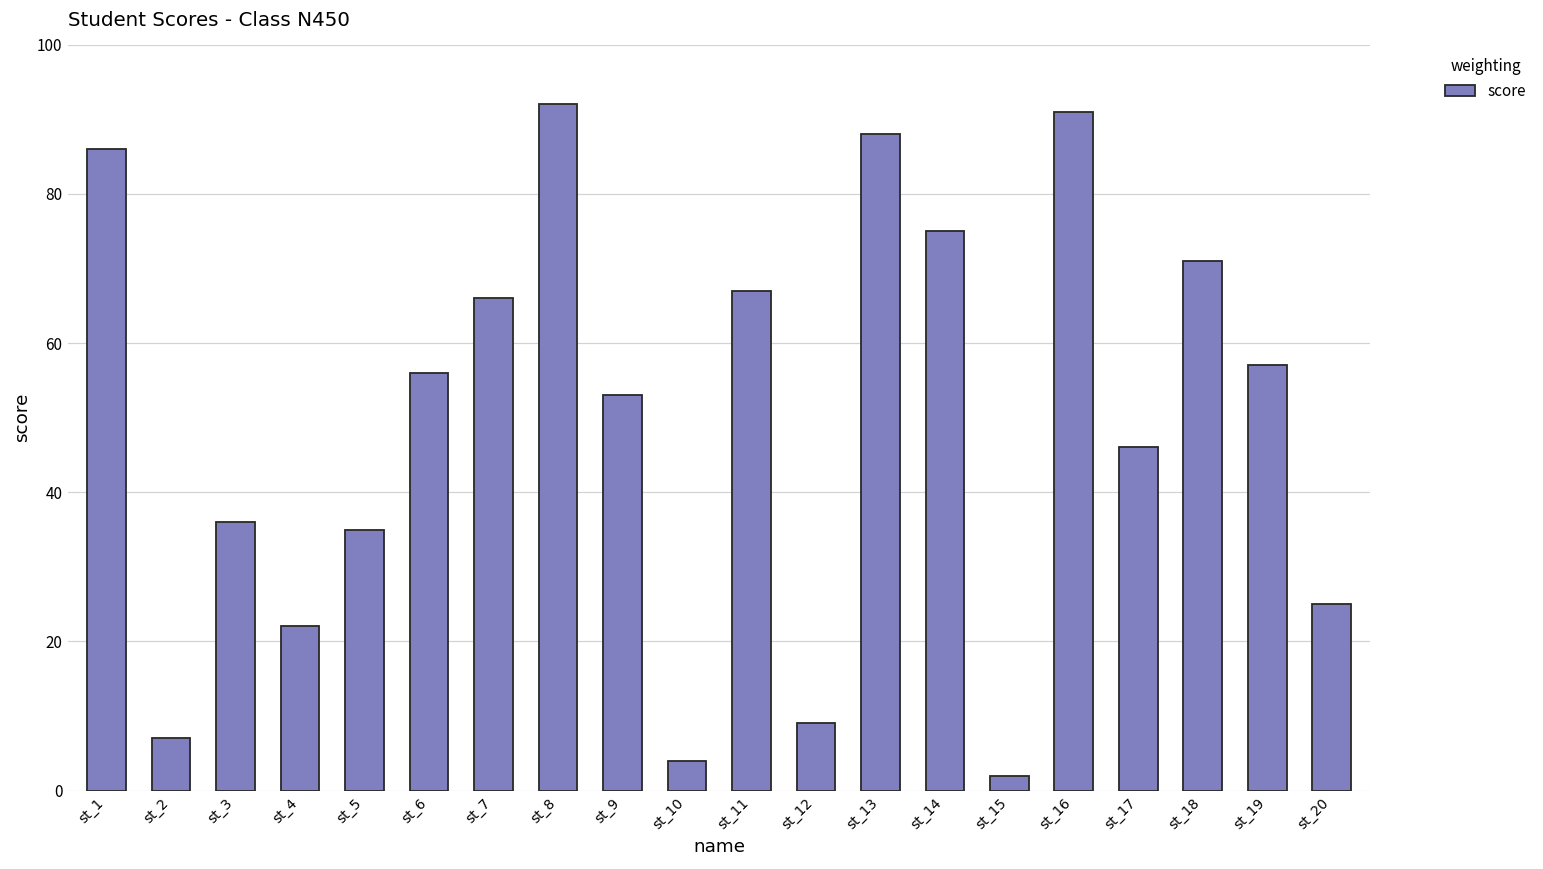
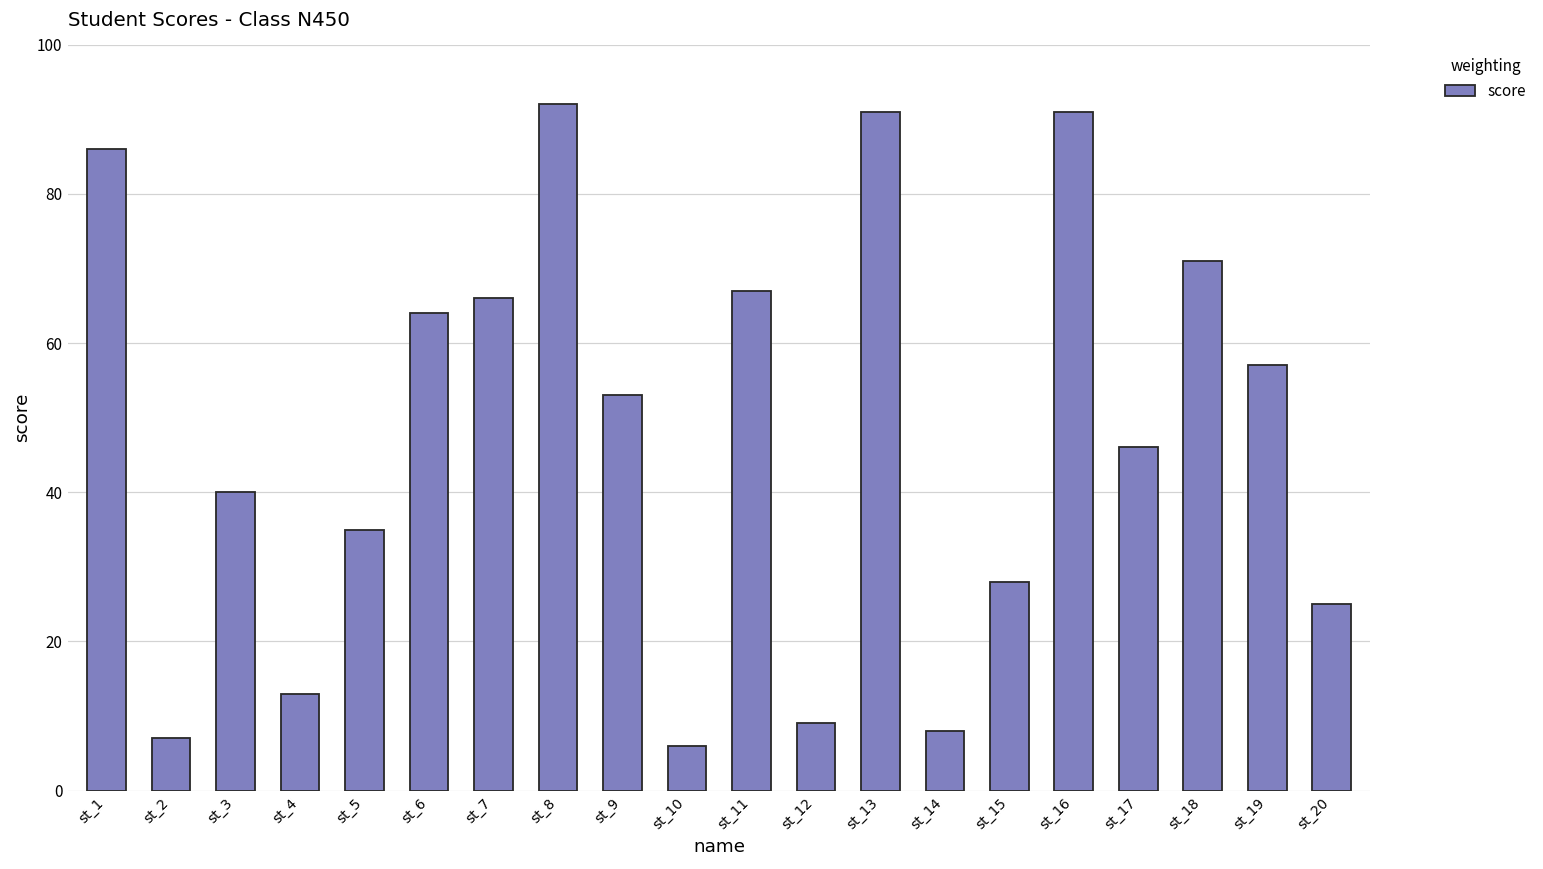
  {
    "st_1": 86,
    "st_2": 7,
-   "st_3": 36,
-   "st_4": 22,
+   "st_3": 40,
+   "st_4": 13,
    "st_5": 35,
-   "st_6": 56,
+   "st_6": 64,
    "st_7": 66,
    "st_8": 92,
    "st_9": 53,
-   "st_10": 4,
+   "st_10": 6,
    "st_11": 67,
    "st_12": 9,
-   "st_13": 88,
-   "st_14": 75,
-   "st_15": 2,
+   "st_13": 91,
+   "st_14": 8,
+   "st_15": 28,
    "st_16": 91,
    "st_17": 46,
    "st_18": 71,
    "st_19": 57,
    "st_20": 25
  }
